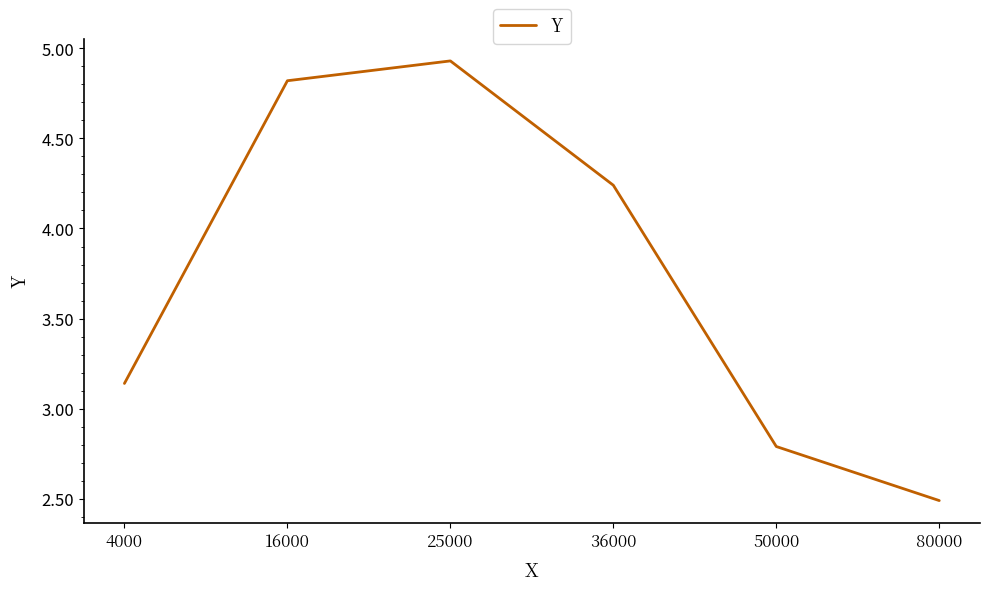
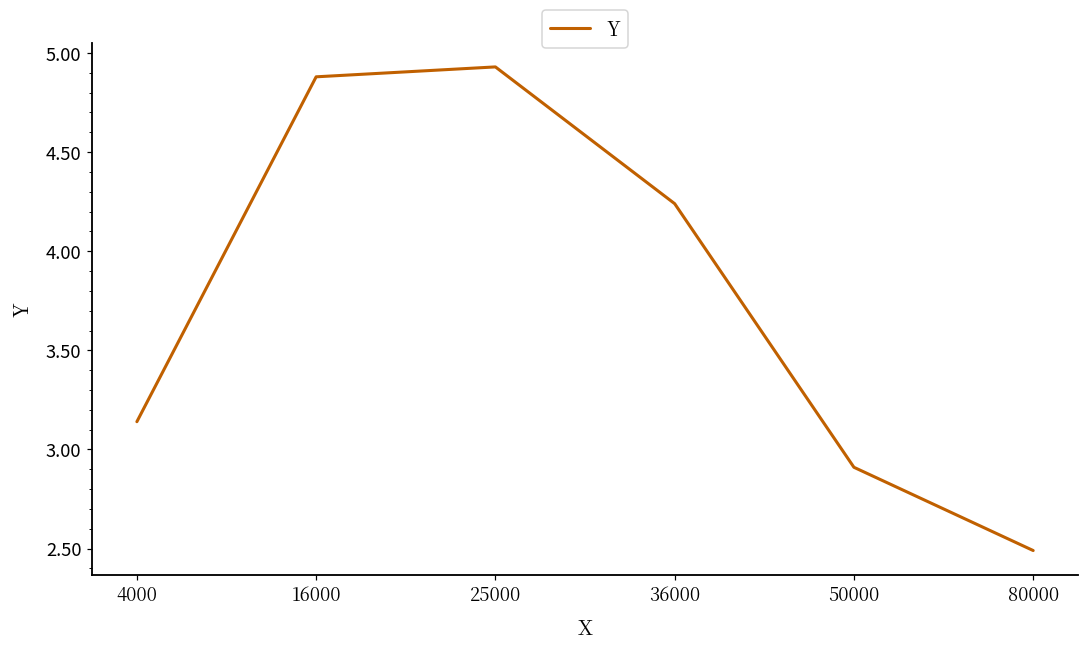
  {
    "4000": 3.14,
-   "16000": 4.82,
+   "16000": 4.88,
    "25000": 4.93,
    "36000": 4.24,
-   "50000": 2.79,
+   "50000": 2.91,
    "80000": 2.49
  }
